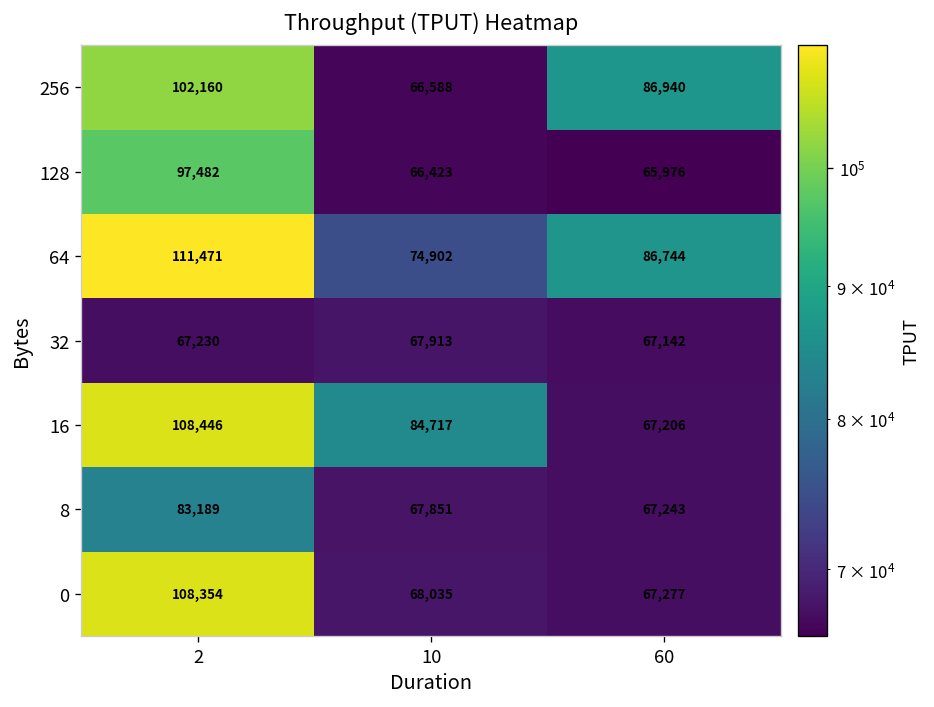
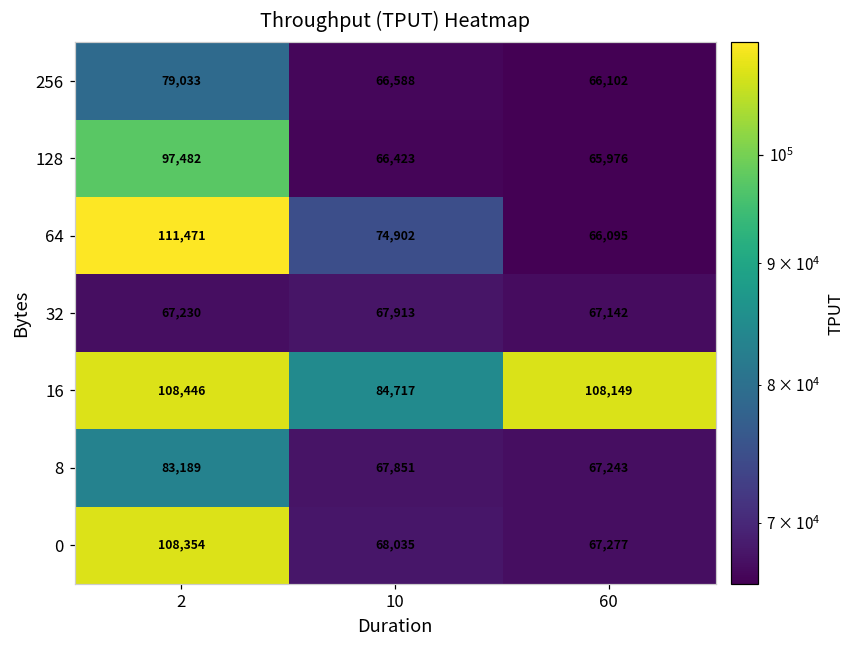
  {
    "256": {
-     "2": "102,160",
+     "2": "79,033",
      "10": "66,588",
-     "60": "86,940"
+     "60": "66,102"
    },
    "128": {
      "2": "97,482",
      "10": "66,423",
      "60": "65,976"
    },
    "64": {
      "2": "111,471",
      "10": "74,902",
-     "60": "86,744"
+     "60": "66,095"
    },
    "32": {
      "2": "67,230",
      "10": "67,913",
      "60": "67,142"
    },
    "16": {
      "2": "108,446",
      "10": "84,717",
-     "60": "67,206"
+     "60": "108,149"
    },
    "8": {
      "2": "83,189",
      "10": "67,851",
      "60": "67,243"
    },
    "0": {
      "2": "108,354",
      "10": "68,035",
      "60": "67,277"
    }
  }
